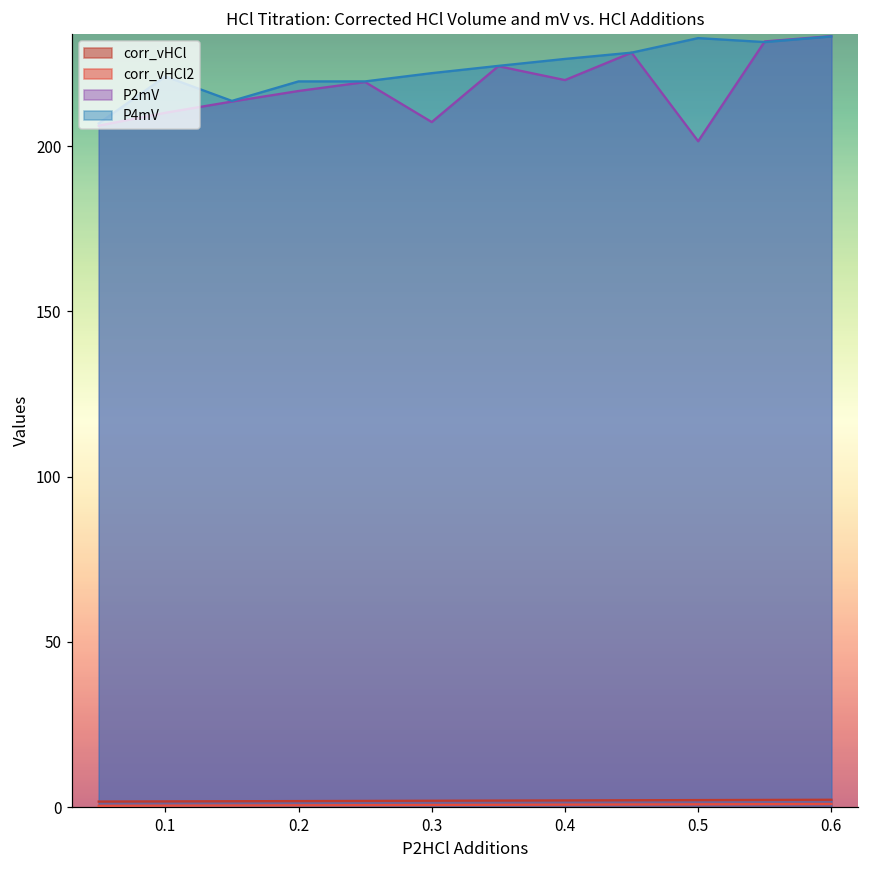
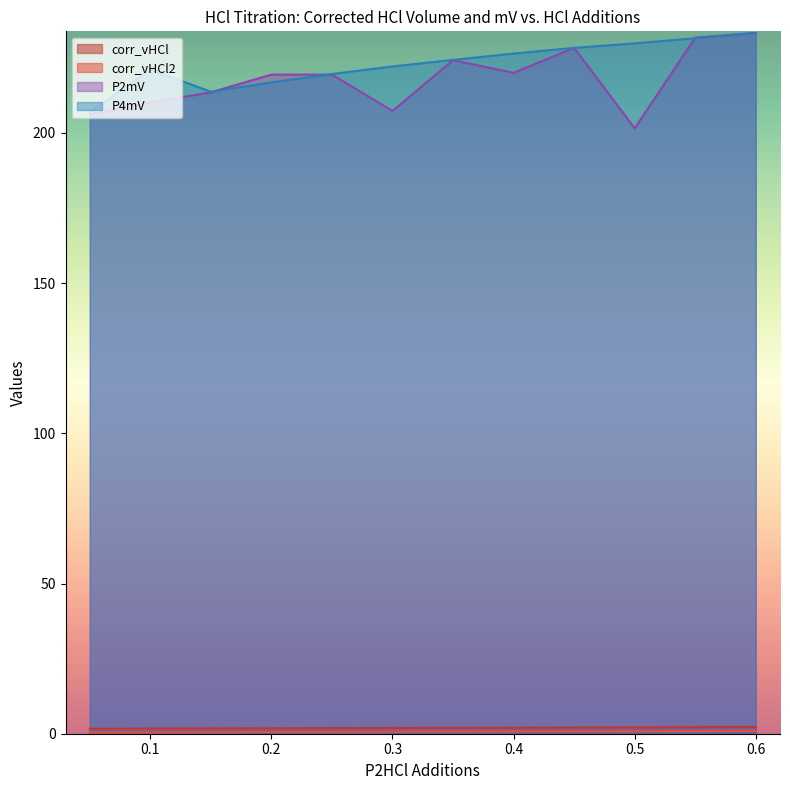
  {
    "P2mV": {
-     "0.2": 217,
+     "0.2": 219,
      "0.3": 207,
      "0.4": 220,
      "0.5": 202
    },
    "P4mV": {
-     "0.2": 220,
+     "0.2": 217,
      "0.3": 222,
      "0.4": 226,
-     "0.5": 233
+     "0.5": 230
    }
  }
